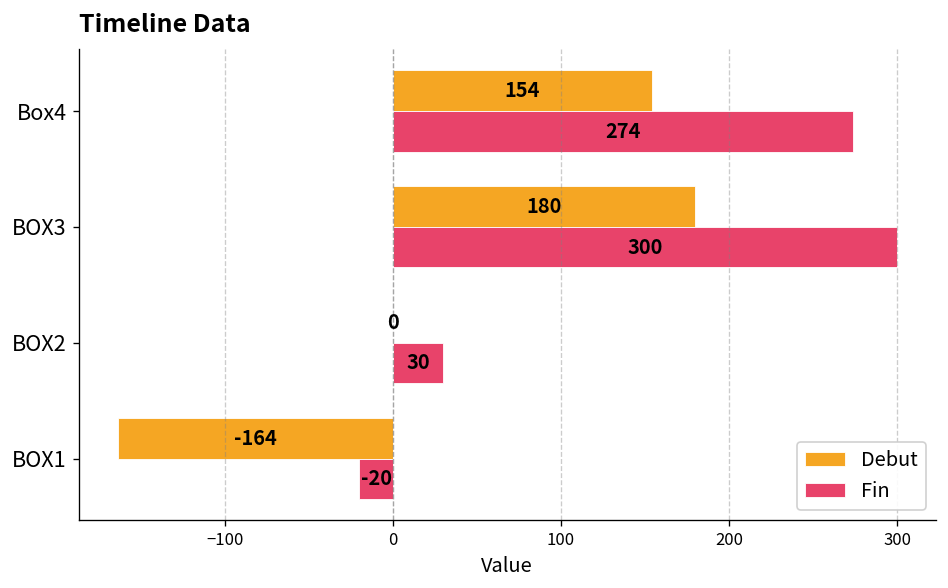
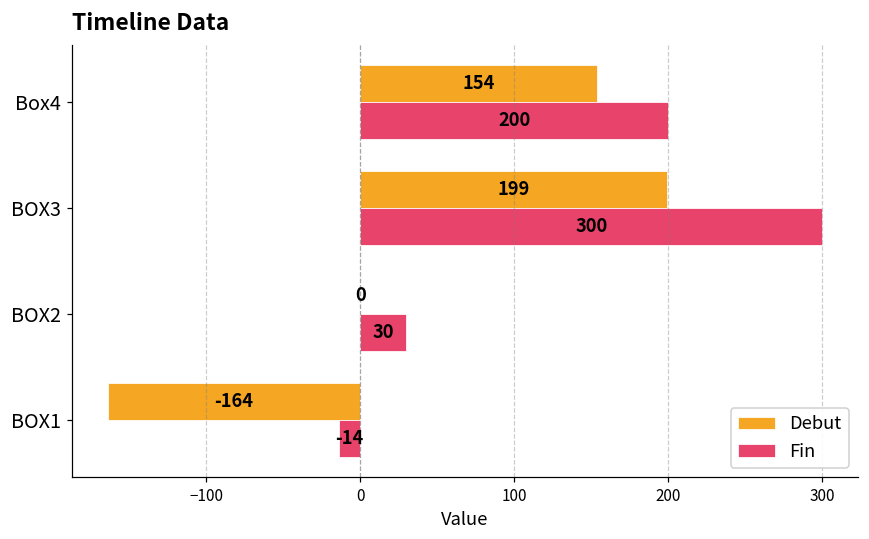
  {
    "Debut": {
      "Box4": 154,
-     "BOX3": 180,
+     "BOX3": 199,
      "BOX2": 0,
      "BOX1": -164
    },
    "Fin": {
-     "Box4": 274,
+     "Box4": 200,
      "BOX3": 300,
      "BOX2": 30,
-     "BOX1": -20
+     "BOX1": -14
    }
  }
